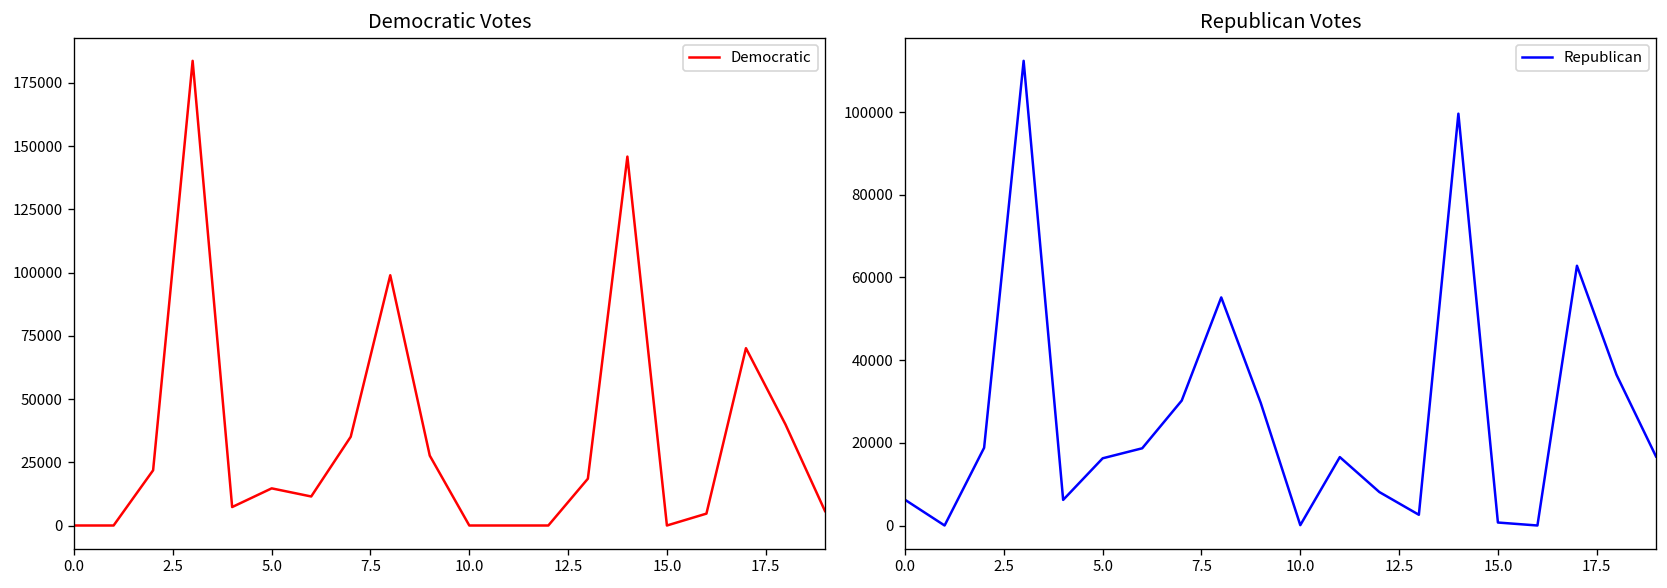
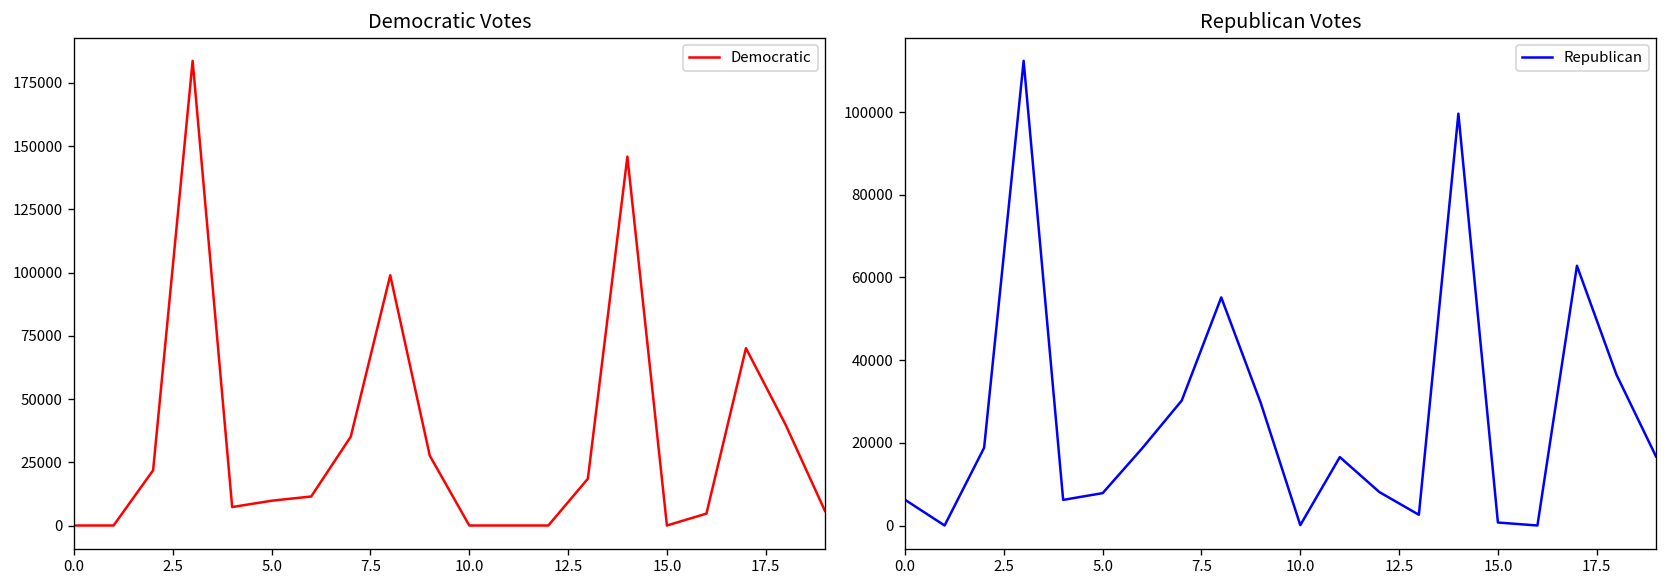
  {
    "Democratic Votes": {
      "0.0": 0,
-     "5.0": 15000,
+     "5.0": 10000,
      "10.0": 0,
      "15.0": 0
    },
    "Republican Votes": {
      "0.0": 6000,
-     "5.0": 16000,
+     "5.0": 8000,
      "10.0": 0,
      "15.0": 1000
    }
  }
